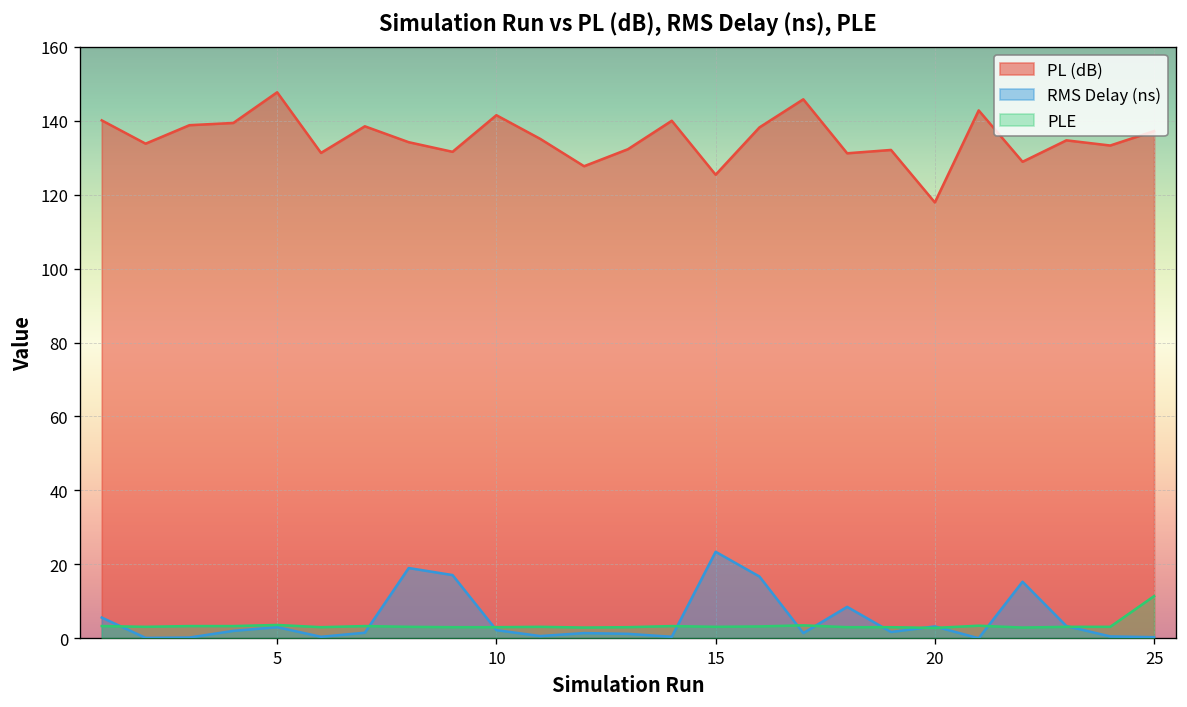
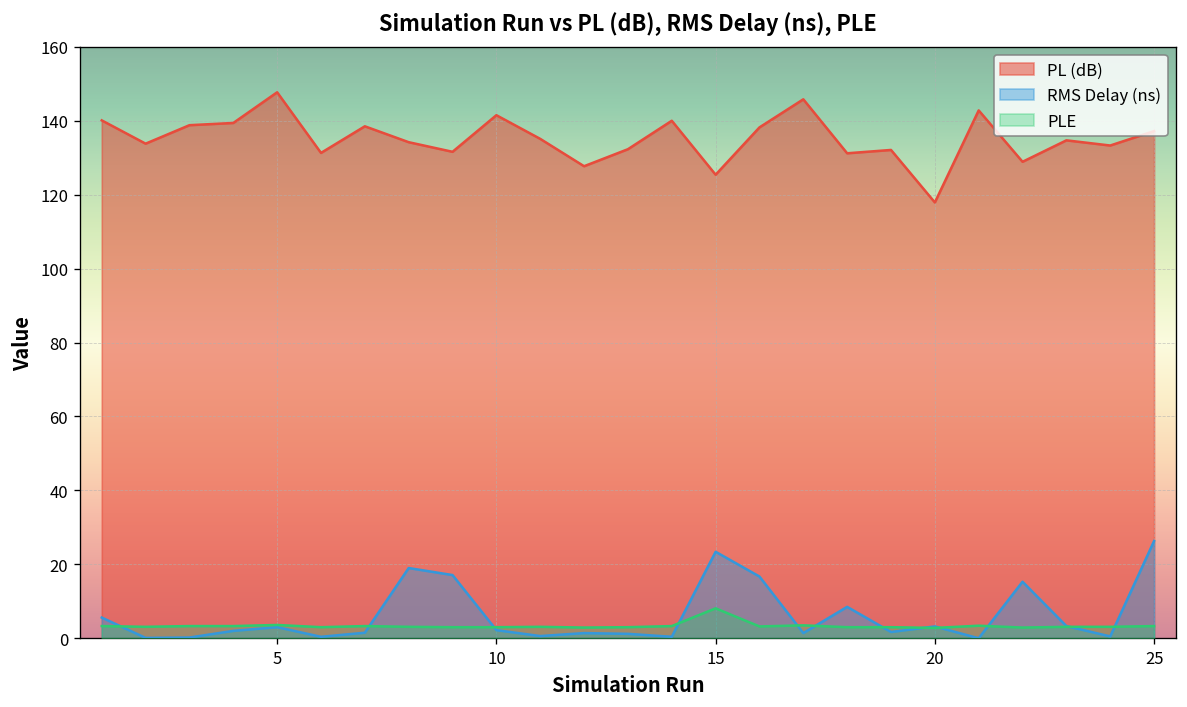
  {
    "PL (dB)": {
      "5": 148,
      "10": 142,
      "15": 125,
      "20": 118
    },
    "RMS Delay (ns)": {
      "15": 23,
-     "25": 0
+     "25": 26
    },
    "PLE": {
-     "15": 3,
-     "25": 11
+     "15": 8,
+     "25": 3
    }
  }
